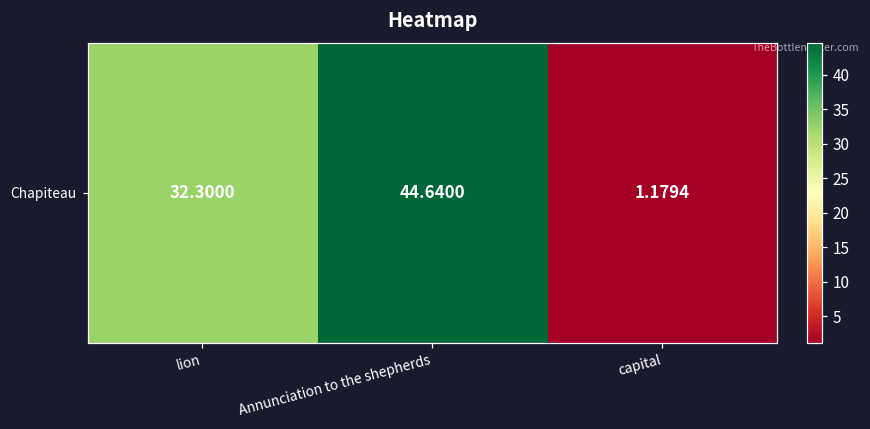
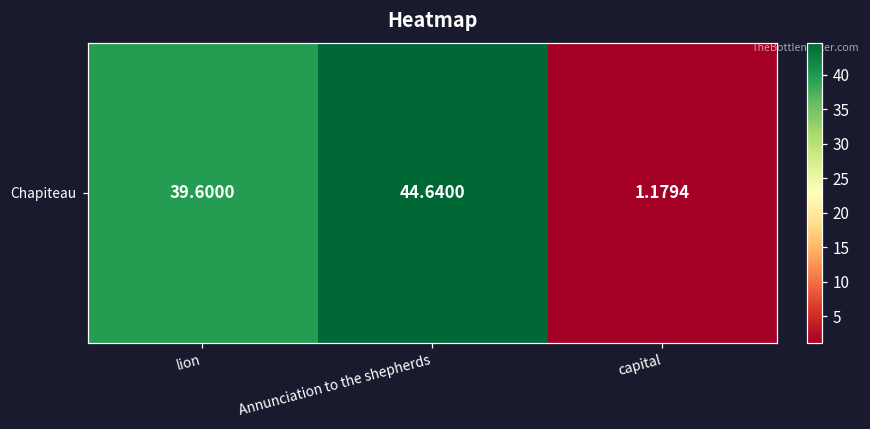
  {
    "Chapiteau": {
-     "lion": 32.3000,
+     "lion": 39.6000,
      "Annunciation to the shepherds": 44.6400,
      "capital": 1.1794
    }
  }
